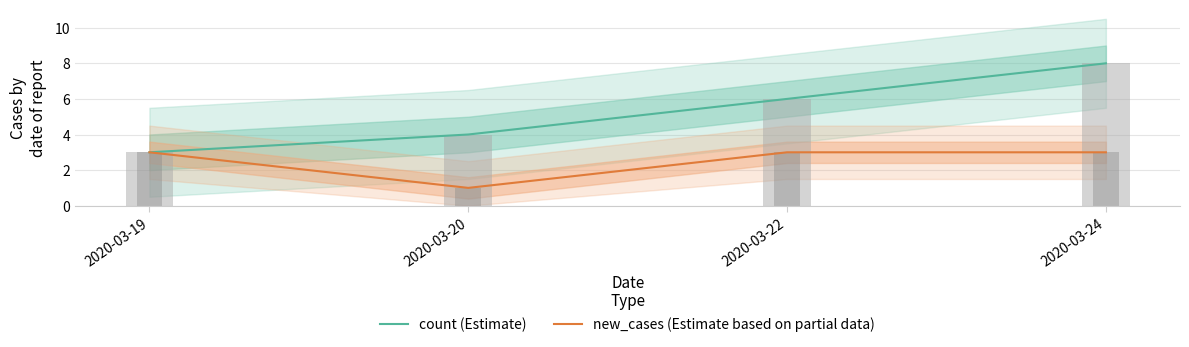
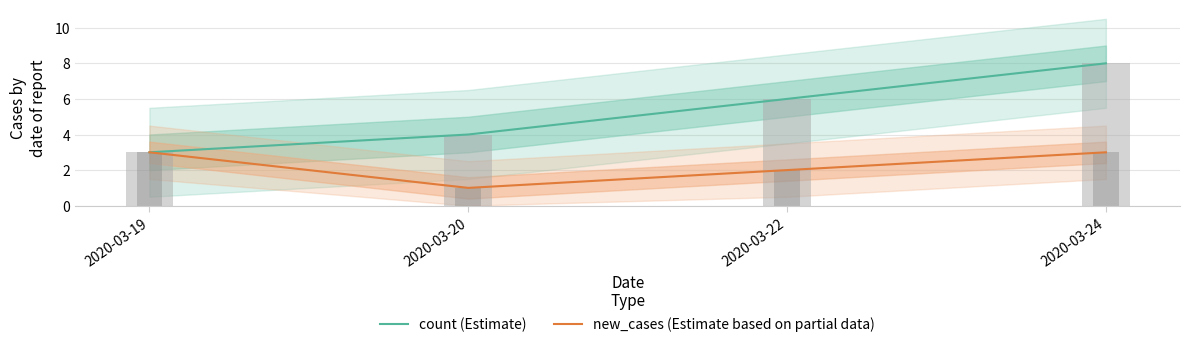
  {
    "new_cases (Estimate based on partial data)": {
      "2020-03-19": 3,
      "2020-03-20": 1,
-     "2020-03-22": 3,
+     "2020-03-22": 2,
      "2020-03-24": 3
    }
  }
